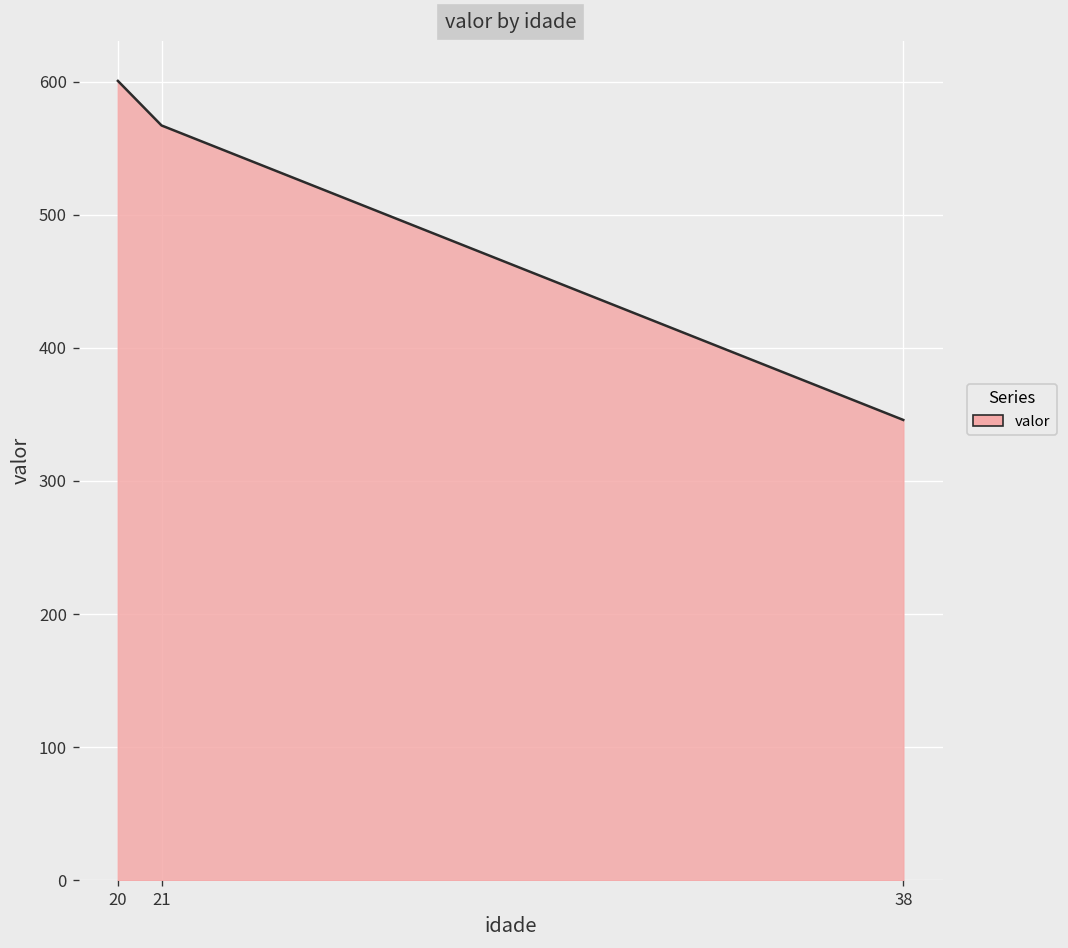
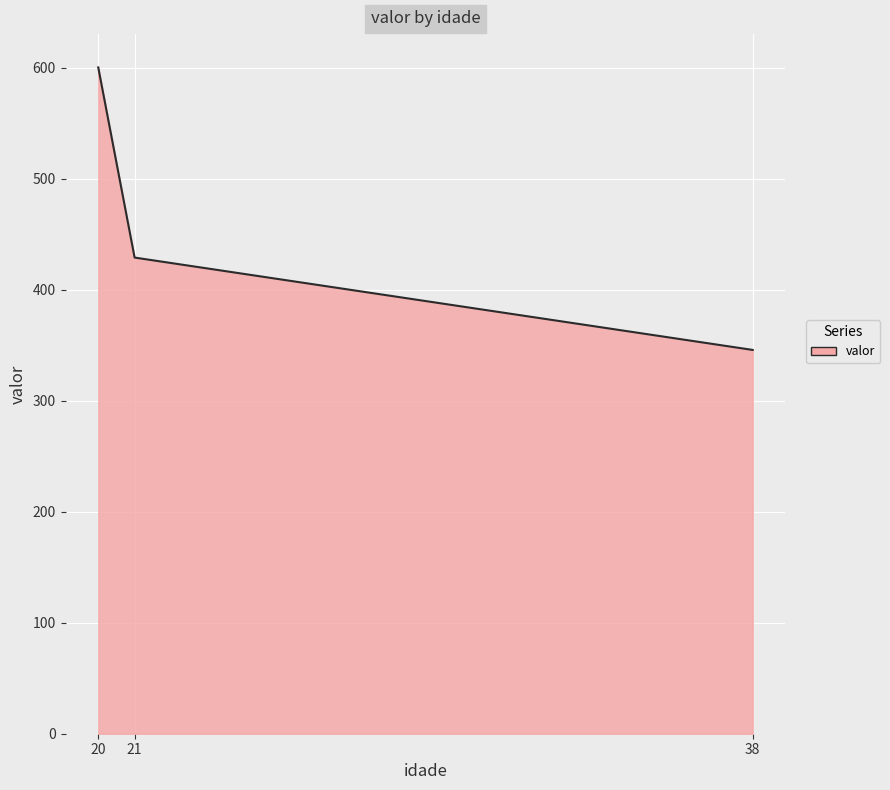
  {
    "20": 600,
-   "21": 567,
+   "21": 429,
    "38": 346
  }
